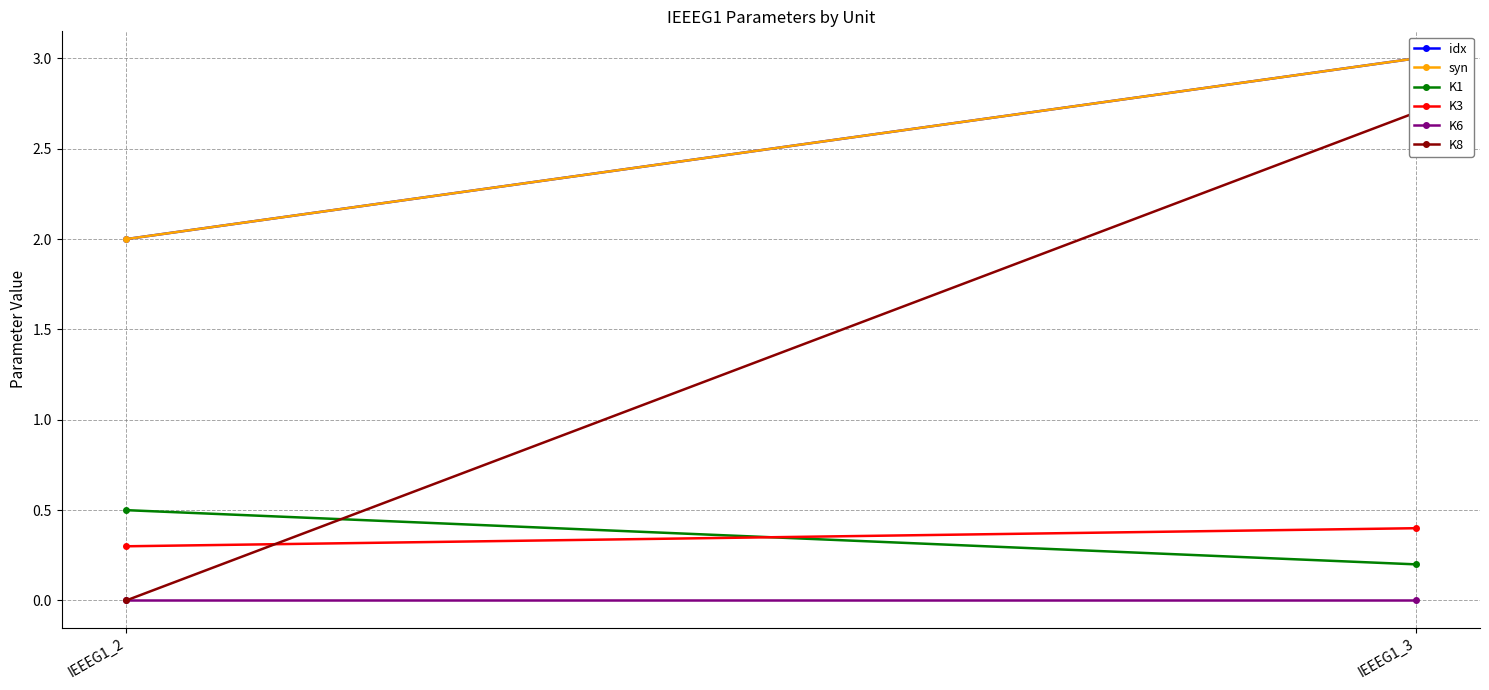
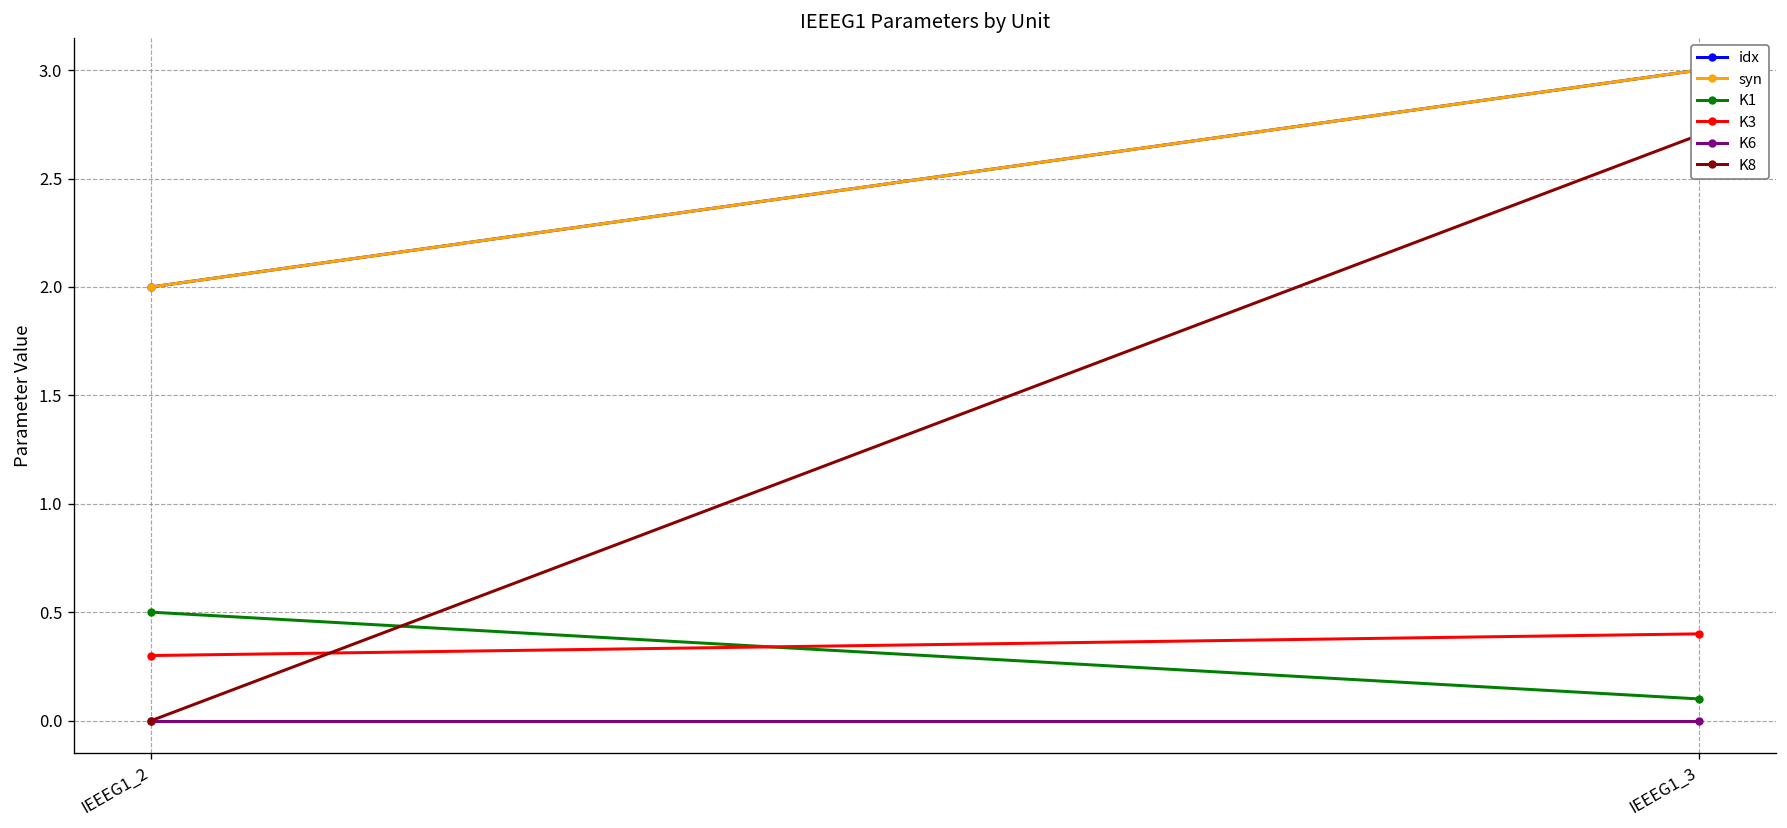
  {
    "syn": {
      "IEEEG1_2": 2.0
    },
    "K1": {
      "IEEEG1_2": 0.5,
-     "IEEEG1_3": 0.2
+     "IEEEG1_3": 0.1
    },
    "K3": {
      "IEEEG1_2": 0.3,
      "IEEEG1_3": 0.4
    },
    "K6": {
      "IEEEG1_3": 0.0
    }
  }
